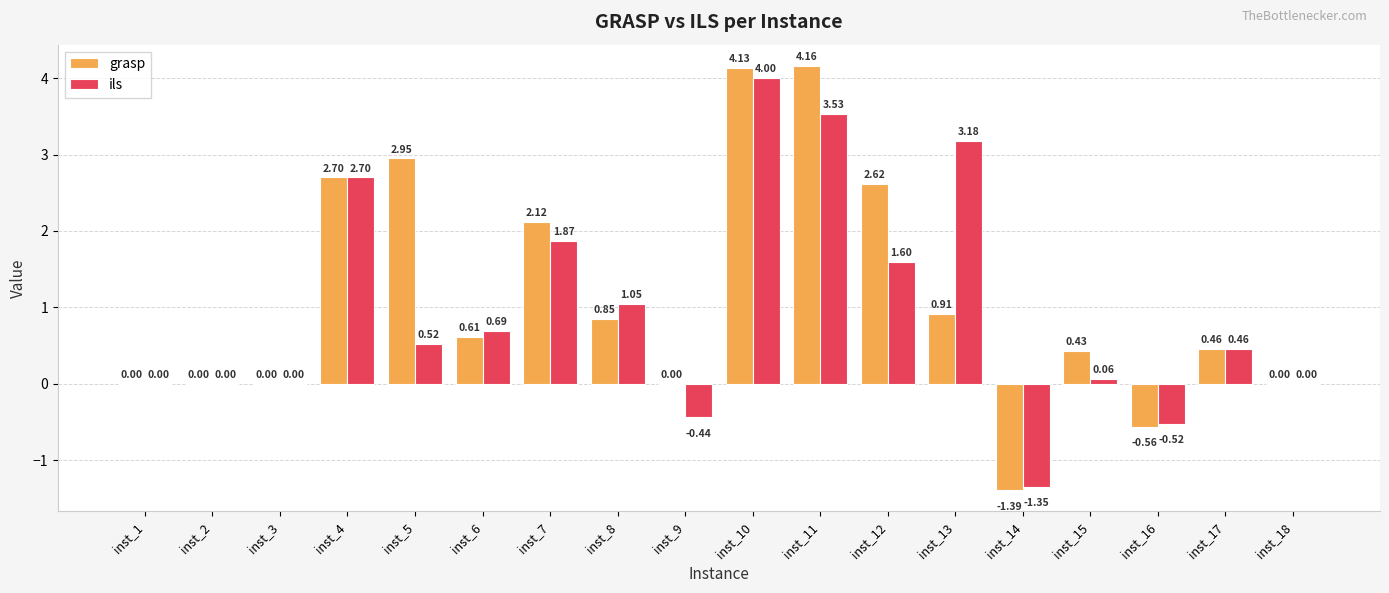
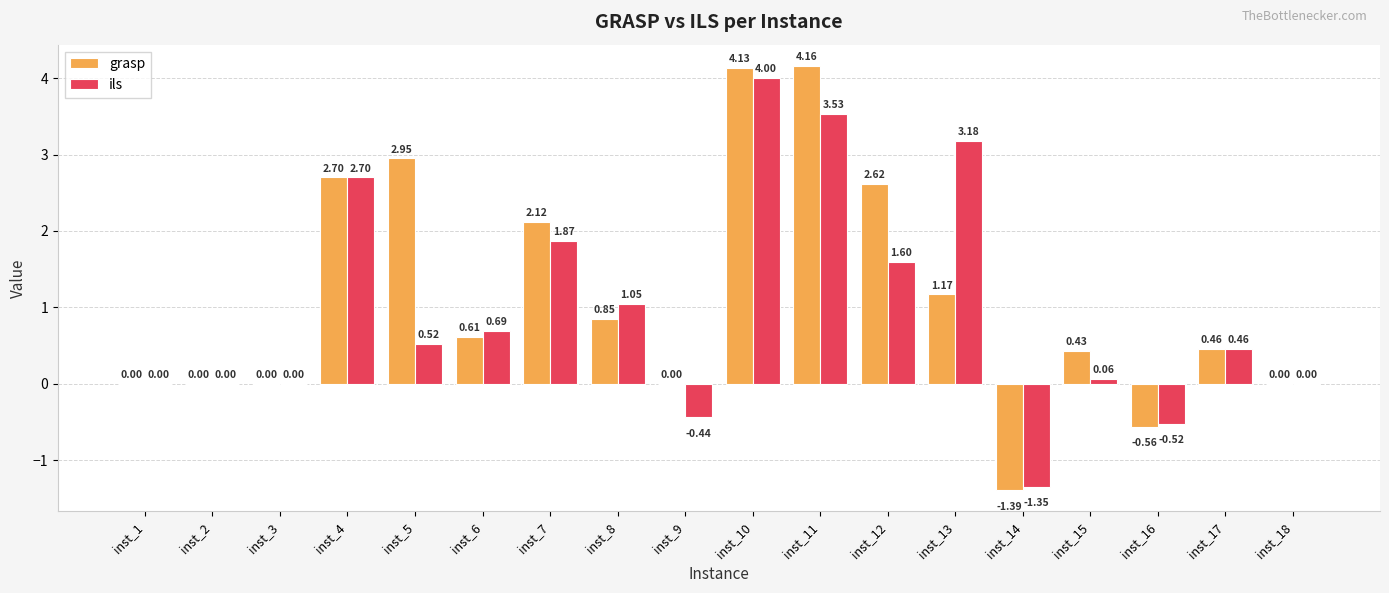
  {
    "grasp": {
      "inst_1": 0.00,
      "inst_2": 0.00,
      "inst_3": 0.00,
      "inst_4": 2.70,
      "inst_5": 2.95,
      "inst_6": 0.61,
      "inst_7": 2.12,
      "inst_8": 0.85,
      "inst_9": 0.00,
      "inst_10": 4.13,
      "inst_11": 4.16,
      "inst_12": 2.62,
-     "inst_13": 0.91,
+     "inst_13": 1.17,
      "inst_14": -1.39,
      "inst_15": 0.43,
      "inst_16": -0.56,
      "inst_17": 0.46,
      "inst_18": 0.00
    },
    "ils": {
      "inst_1": 0.00,
      "inst_2": 0.00,
      "inst_3": 0.00,
      "inst_4": 2.70,
      "inst_5": 0.52,
      "inst_6": 0.69,
      "inst_7": 1.87,
      "inst_8": 1.05,
      "inst_9": -0.44,
      "inst_10": 4.00,
      "inst_11": 3.53,
      "inst_12": 1.60,
      "inst_13": 3.18,
      "inst_14": -1.35,
      "inst_15": 0.06,
      "inst_16": -0.52,
      "inst_17": 0.46,
      "inst_18": 0.00
    }
  }
